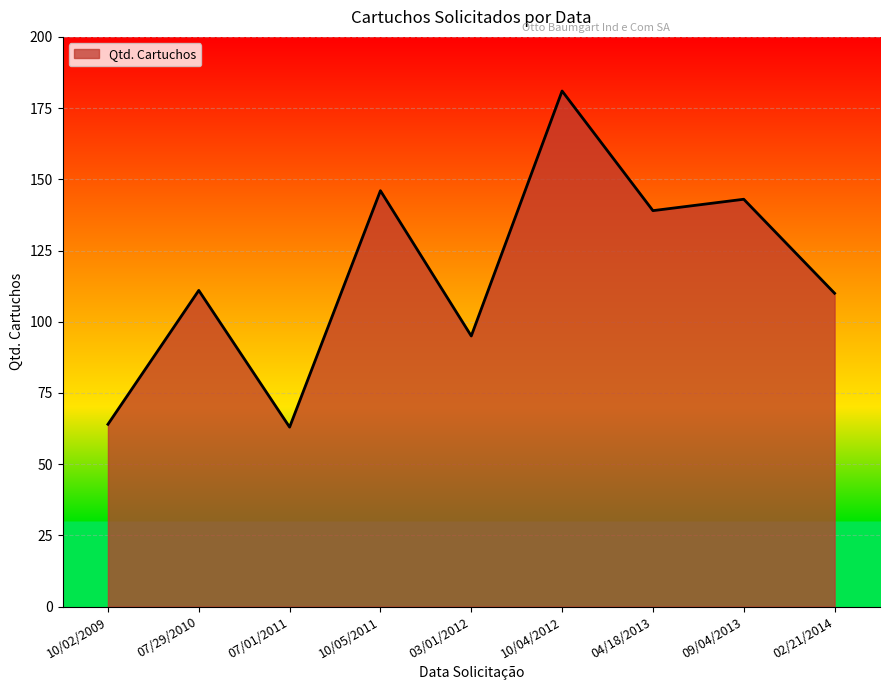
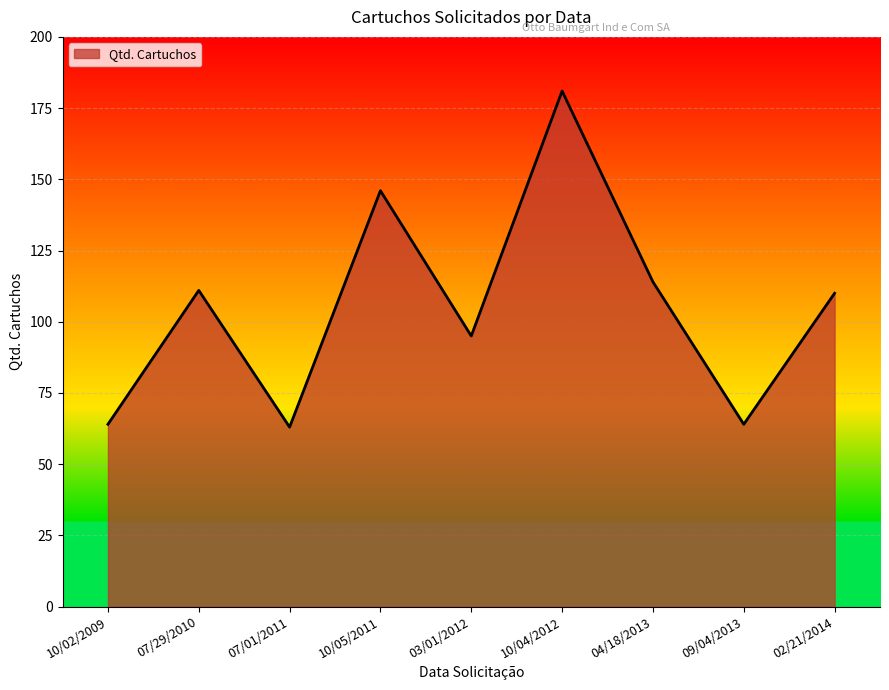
  {
    "10/02/2009": 64,
    "07/29/2010": 111,
    "07/01/2011": 63,
    "10/05/2011": 146,
    "03/01/2012": 95,
    "10/04/2012": 181,
-   "04/18/2013": 139,
-   "09/04/2013": 143,
+   "04/18/2013": 114,
+   "09/04/2013": 64,
    "02/21/2014": 110
  }
